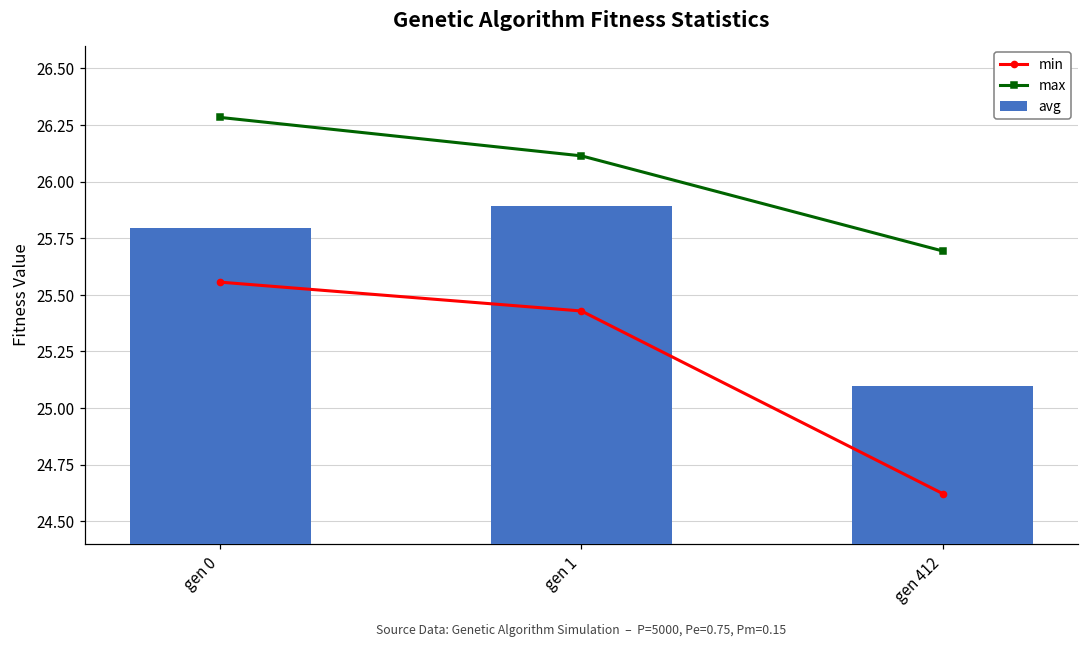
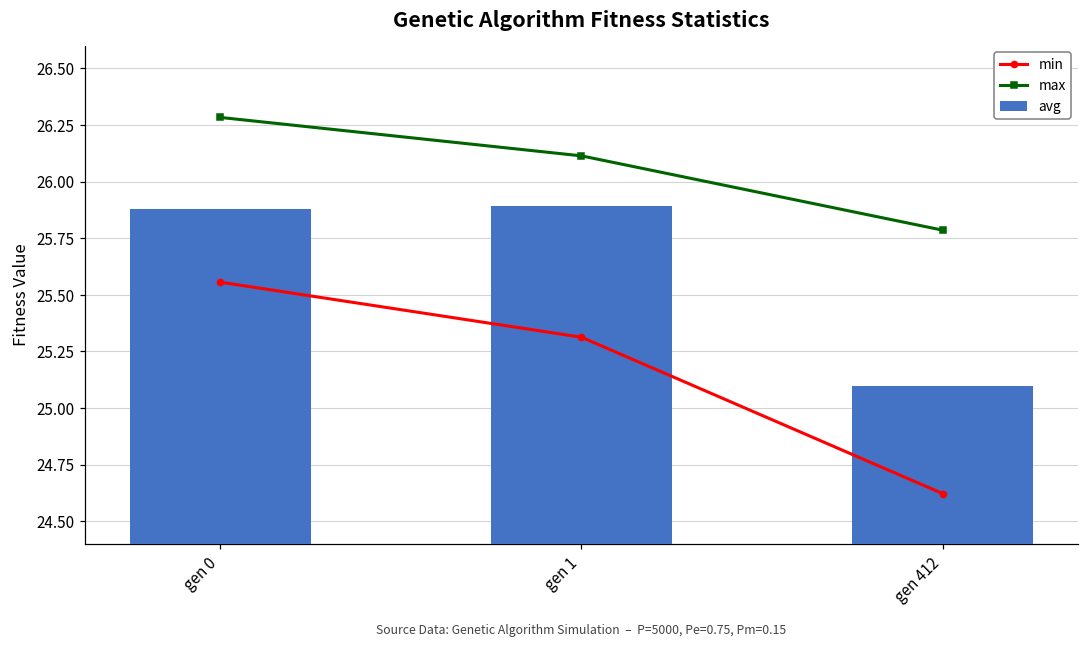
  {
    "avg": {
-     "gen 0": 25.80,
+     "gen 0": 25.88,
      "gen 412": 25.10
    },
    "min": {
      "gen 0": 25.56,
-     "gen 1": 25.43,
+     "gen 1": 25.31,
      "gen 412": 24.62
    },
    "max": {
      "gen 0": 26.28,
      "gen 1": 26.11,
-     "gen 412": 25.69
+     "gen 412": 25.79
    }
  }
